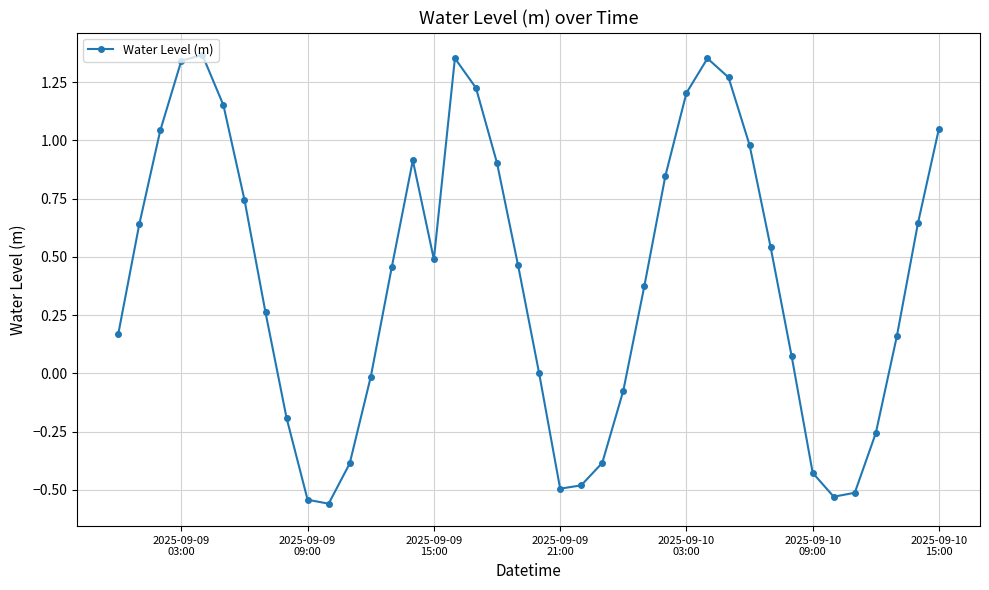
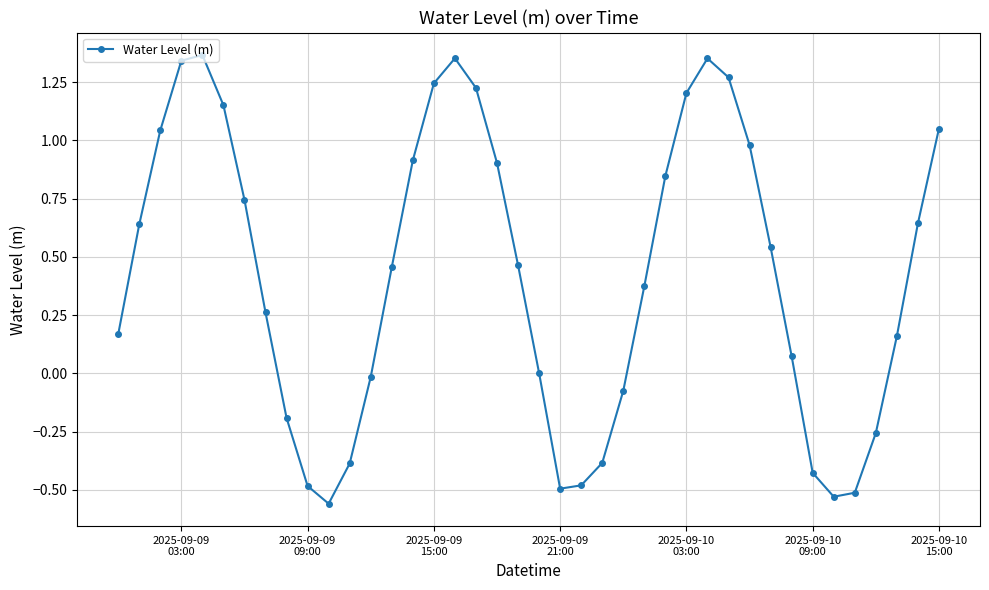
  {
-   "2025-09-09 09:00": -0.54,
-   "2025-09-09 15:00": 0.49,
+   "2025-09-09 09:00": -0.48,
+   "2025-09-09 15:00": 1.25,
    "2025-09-09 21:00": -0.50,
    "2025-09-10 03:00": 1.20,
    "2025-09-10 09:00": -0.43,
    "2025-09-10 15:00": 1.05
  }
